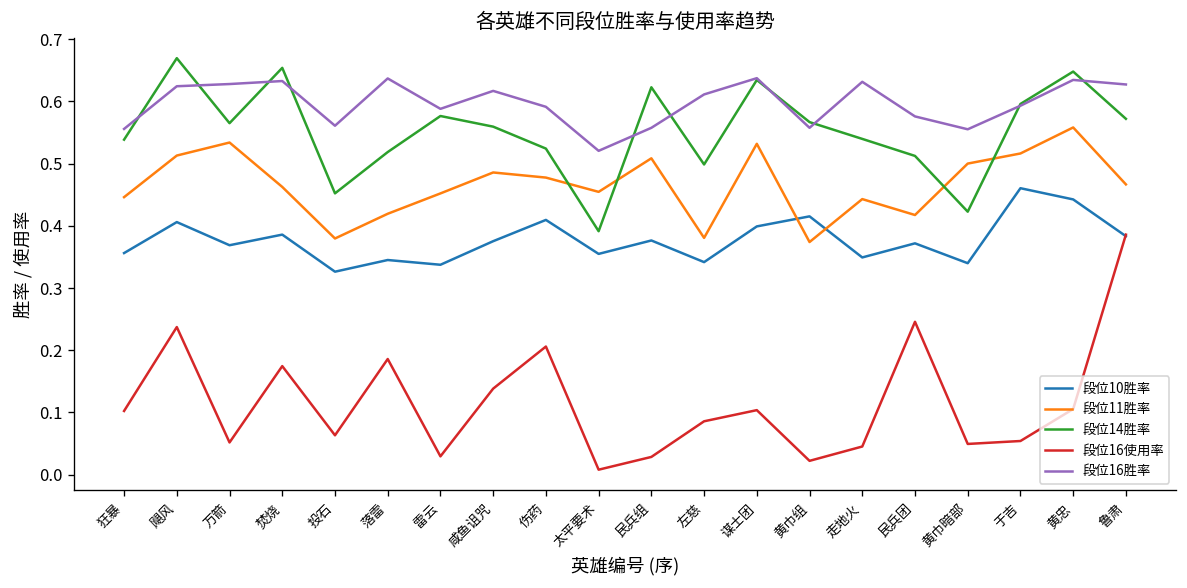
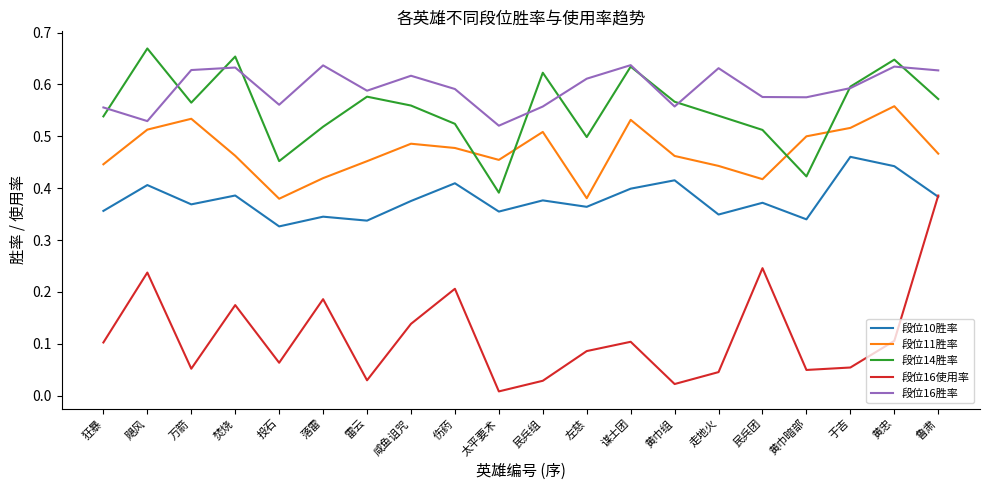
  {
    "段位10胜率": {
      "狂暴": 0.36,
      "飓风": 0.41,
      "万箭": 0.37,
      "焚烧": 0.39,
      "投石": 0.33,
      "落雷": 0.35,
      "雷云": 0.34,
      "咸鱼诅咒": 0.38,
      "伤药": 0.41,
      "太平要术": 0.35,
      "民兵组": 0.38,
-     "左慈": 0.34,
+     "左慈": 0.36,
      "谋士团": 0.40,
      "黄巾组": 0.42,
      "走地火": 0.35,
      "民兵团": 0.37,
      "黄巾暗部": 0.34,
      "于吉": 0.46,
      "黄忠": 0.44
    },
    "段位11胜率": {
      "狂暴": 0.45,
      "飓风": 0.51,
      "万箭": 0.53,
      "焚烧": 0.46,
      "投石": 0.38,
      "落雷": 0.42,
      "雷云": 0.45,
      "咸鱼诅咒": 0.49,
      "伤药": 0.48,
      "太平要术": 0.45,
      "民兵组": 0.51,
      "左慈": 0.38,
      "谋士团": 0.53,
-     "黄巾组": 0.37,
+     "黄巾组": 0.46,
      "走地火": 0.44,
      "民兵团": 0.42,
      "黄巾暗部": 0.50,
      "于吉": 0.52,
      "黄忠": 0.56,
      "鲁肃": 0.47
    },
    "段位14胜率": {
      "狂暴": 0.54,
      "飓风": 0.67,
      "万箭": 0.56,
      "焚烧": 0.65,
      "投石": 0.45,
      "落雷": 0.52,
      "雷云": 0.58,
      "咸鱼诅咒": 0.56,
      "伤药": 0.52,
      "太平要术": 0.39,
      "民兵组": 0.62,
      "左慈": 0.50,
      "黄巾组": 0.57,
      "走地火": 0.54,
      "民兵团": 0.51,
      "黄巾暗部": 0.42,
      "黄忠": 0.65,
      "鲁肃": 0.57
    },
    "段位16使用率": {
      "狂暴": 0.10,
      "飓风": 0.24,
      "万箭": 0.05,
      "焚烧": 0.17,
      "投石": 0.06,
      "落雷": 0.19,
      "雷云": 0.03,
      "咸鱼诅咒": 0.14,
      "伤药": 0.21,
      "太平要术": 0.01,
      "民兵组": 0.03,
      "左慈": 0.09,
      "谋士团": 0.10,
      "黄巾组": 0.02,
      "走地火": 0.05,
      "民兵团": 0.25,
      "黄巾暗部": 0.05,
      "于吉": 0.05
    },
    "段位16胜率": {
      "狂暴": 0.56,
-     "飓风": 0.62,
+     "飓风": 0.53,
      "万箭": 0.63,
      "焚烧": 0.63,
      "投石": 0.56,
      "落雷": 0.64,
      "雷云": 0.59,
      "咸鱼诅咒": 0.62,
      "伤药": 0.59,
      "太平要术": 0.52,
      "民兵组": 0.56,
      "左慈": 0.61,
      "黄巾组": 0.56,
      "走地火": 0.63,
      "民兵团": 0.58,
-     "黄巾暗部": 0.56,
+     "黄巾暗部": 0.58,
      "黄忠": 0.63,
      "鲁肃": 0.63
    }
  }
